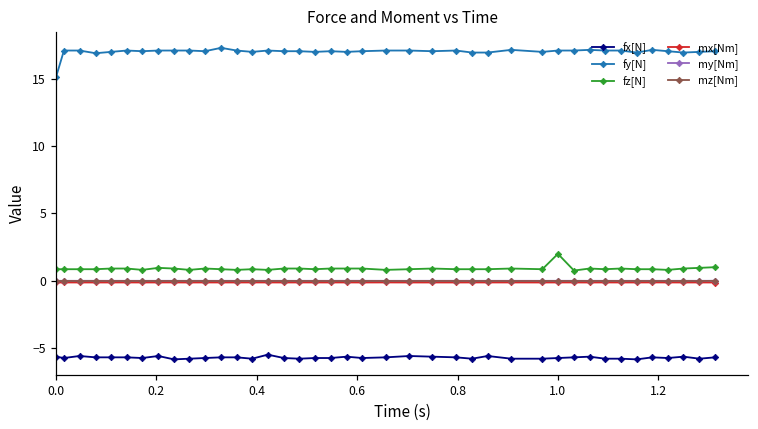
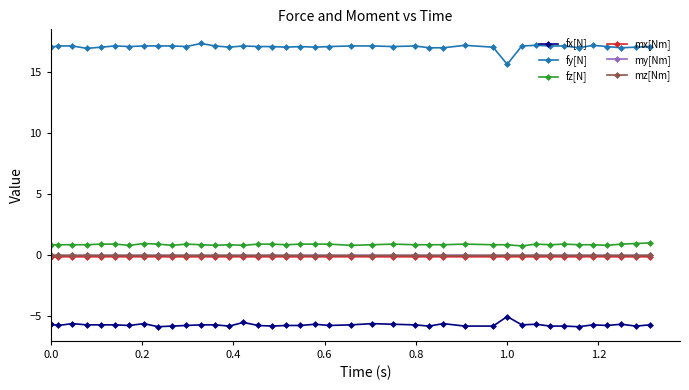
  {
    "fx[N]": {
      "0.0": -5.7,
-     "1.0": -5.8
+     "1.0": -5.0
    },
    "fy[N]": {
-     "0.0": 15.1,
-     "1.0": 17.1
+     "0.0": 17.0,
+     "1.0": 15.6
    },
    "fz[N]": {
      "0.0": 0.9,
-     "1.0": 2.0
+     "1.0": 0.9
    }
  }
